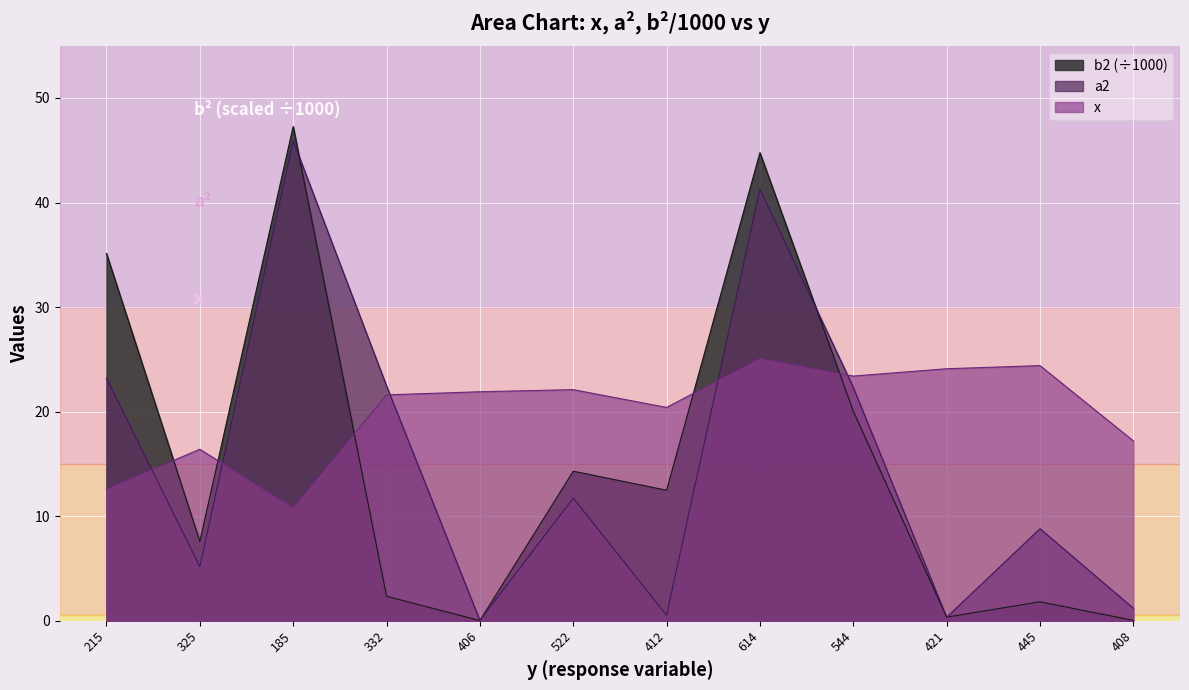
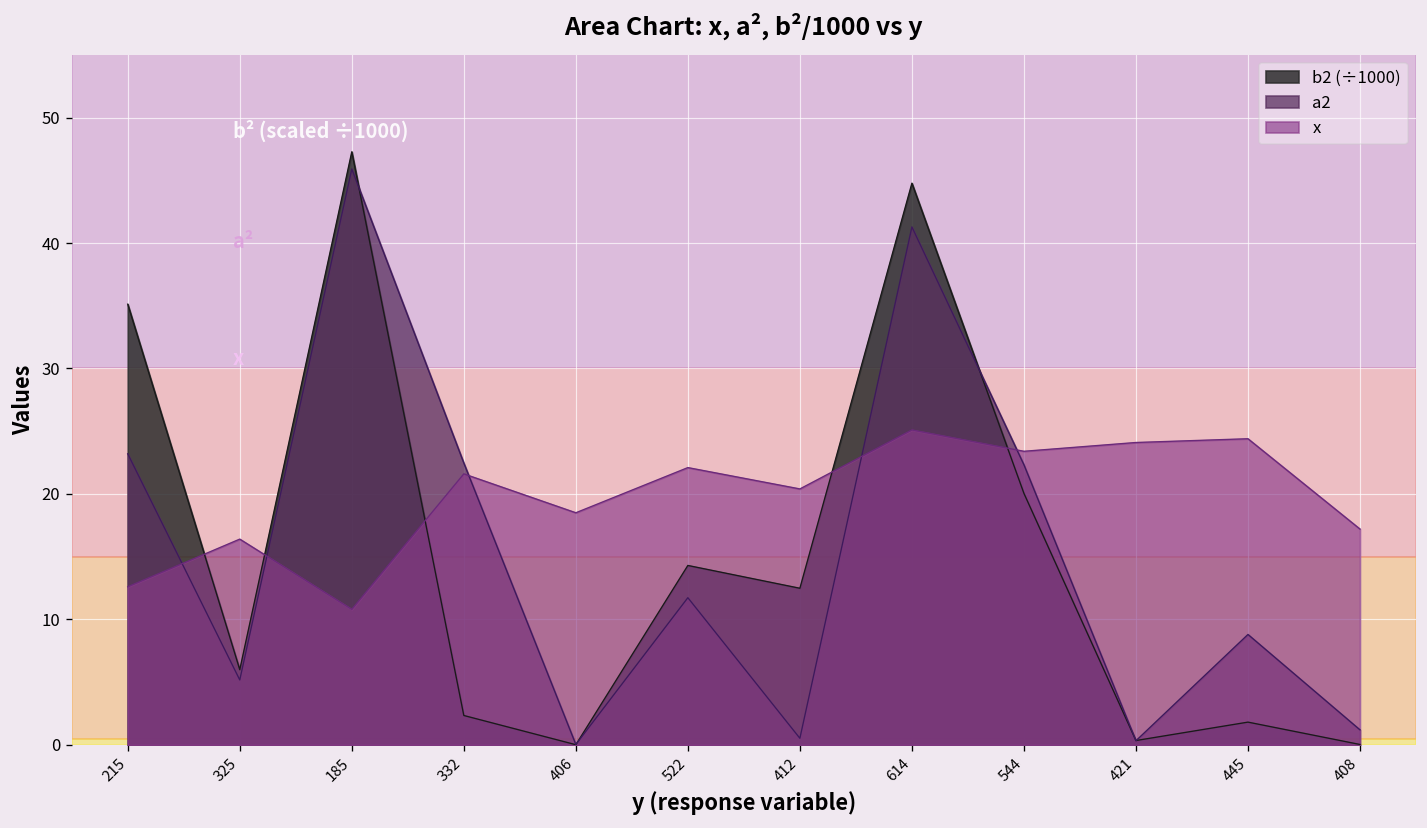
  {
    "b2 (÷1000)": {
      "215": 35.1,
-     "325": 7.6,
+     "325": 6.0,
      "332": 2.3,
      "522": 14.3,
      "412": 12.5,
      "614": 44.8,
      "544": 20.0,
      "445": 1.8,
      "408": 0.0
    },
    "a2": {
      "215": 23.2,
      "325": 5.2,
      "185": 45.9,
      "332": 22.5,
      "522": 11.7,
      "412": 0.5,
      "614": 41.3,
      "544": 22.3,
      "445": 8.8,
      "408": 1.2
    },
    "x": {
      "215": 12.6,
      "325": 16.4,
      "185": 10.8,
      "332": 21.6,
-     "406": 21.9,
+     "406": 18.5,
      "522": 22.1,
      "412": 20.4,
      "614": 25.1,
      "544": 23.4,
      "421": 24.1,
      "445": 24.4,
      "408": 17.2
    }
  }
